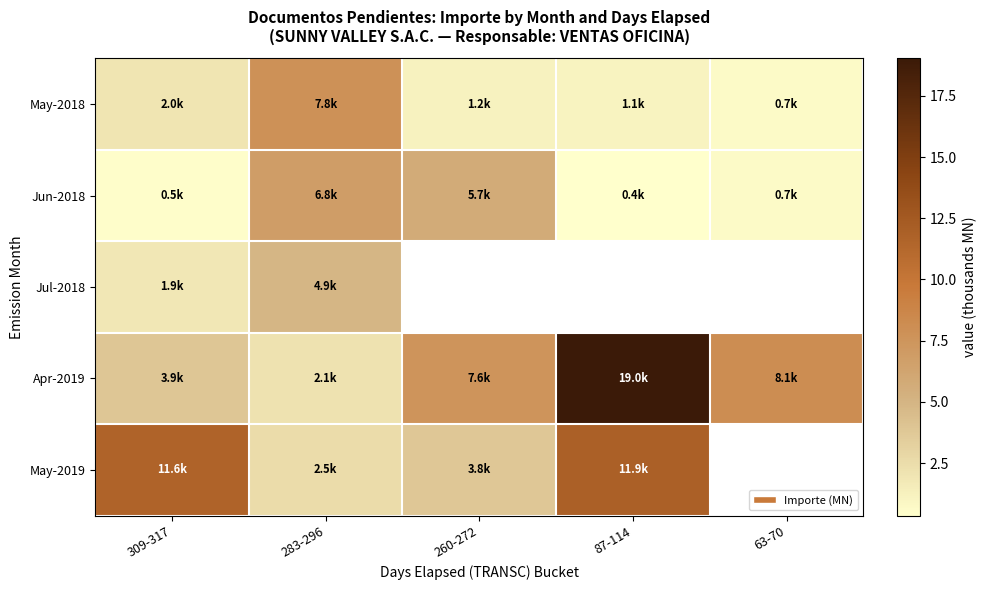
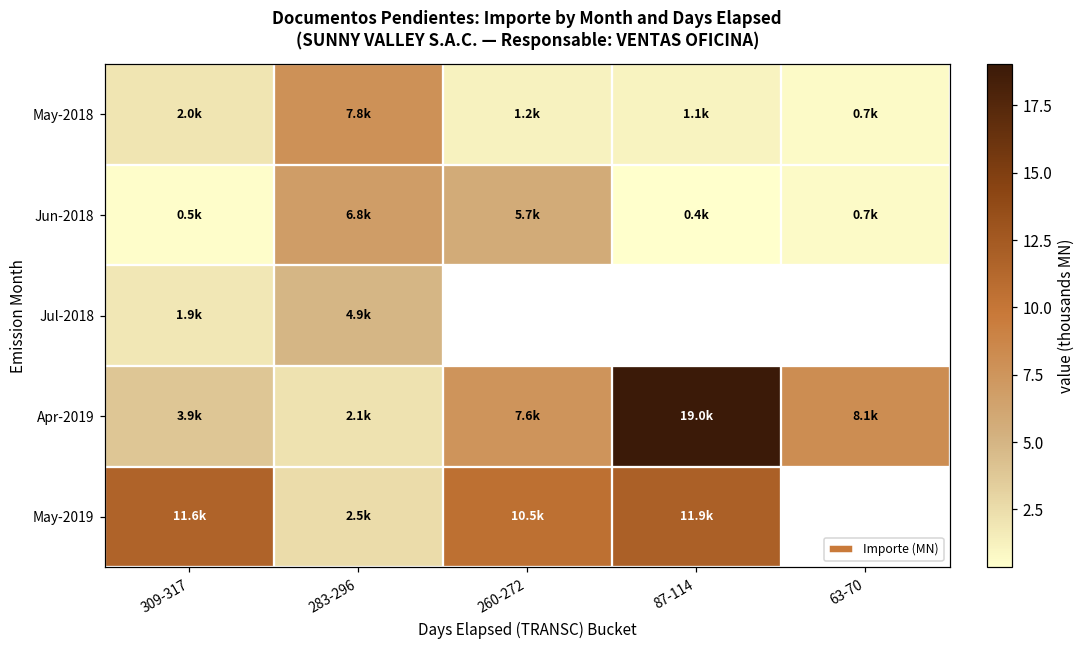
  {
    "May-2018": {
      "309-317": "2.0k",
      "283-296": "7.8k",
      "260-272": "1.2k",
      "87-114": "1.1k",
      "63-70": "0.7k"
    },
    "Jun-2018": {
      "309-317": "0.5k",
      "283-296": "6.8k",
      "260-272": "5.7k",
      "87-114": "0.4k",
      "63-70": "0.7k"
    },
    "Jul-2018": {
      "309-317": "1.9k",
      "283-296": "4.9k"
    },
    "Apr-2019": {
      "309-317": "3.9k",
      "283-296": "2.1k",
      "260-272": "7.6k",
      "87-114": "19.0k",
      "63-70": "8.1k"
    },
    "May-2019": {
      "309-317": "11.6k",
      "283-296": "2.5k",
-     "260-272": "3.8k",
+     "260-272": "10.5k",
      "87-114": "11.9k"
    }
  }
